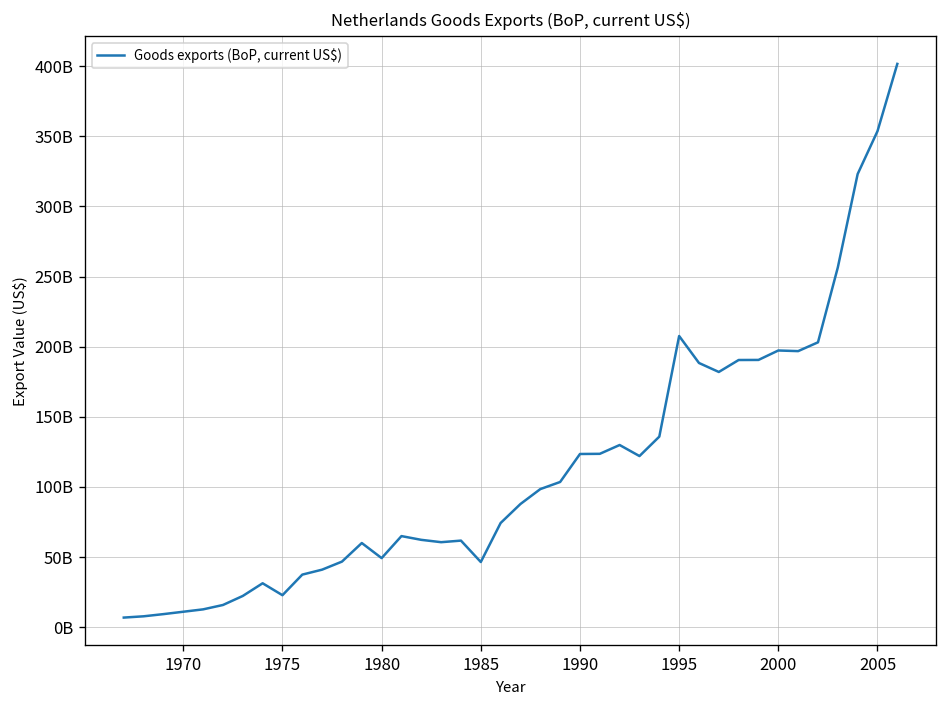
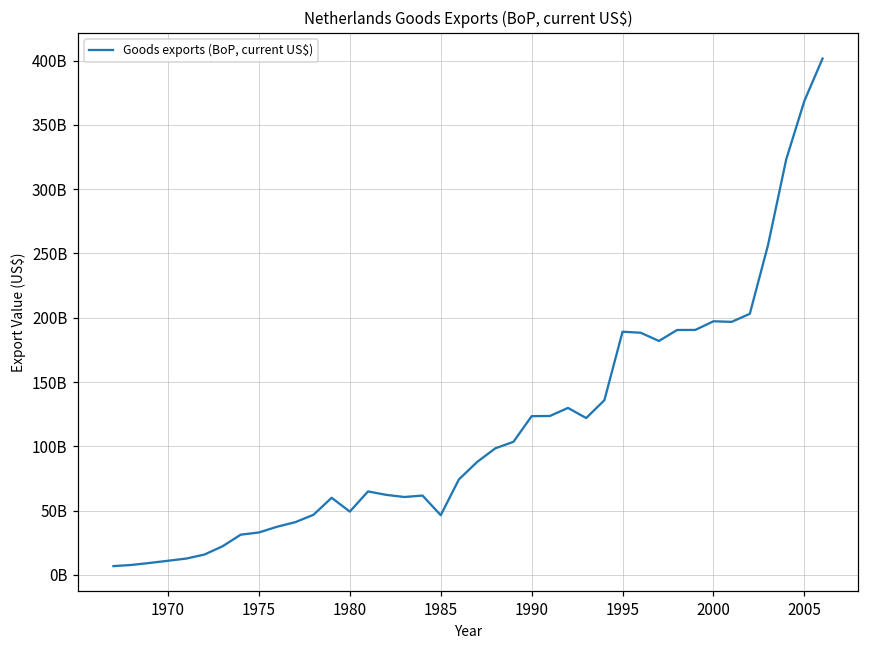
  {
    "1970": 11000000000,
-   "1975": 23000000000,
+   "1975": 33000000000,
    "1980": 49000000000,
    "1985": 47000000000,
    "1990": 124000000000,
-   "1995": 208000000000,
+   "1995": 189000000000,
    "2000": 197000000000,
-   "2005": 354000000000
+   "2005": 369000000000
  }
